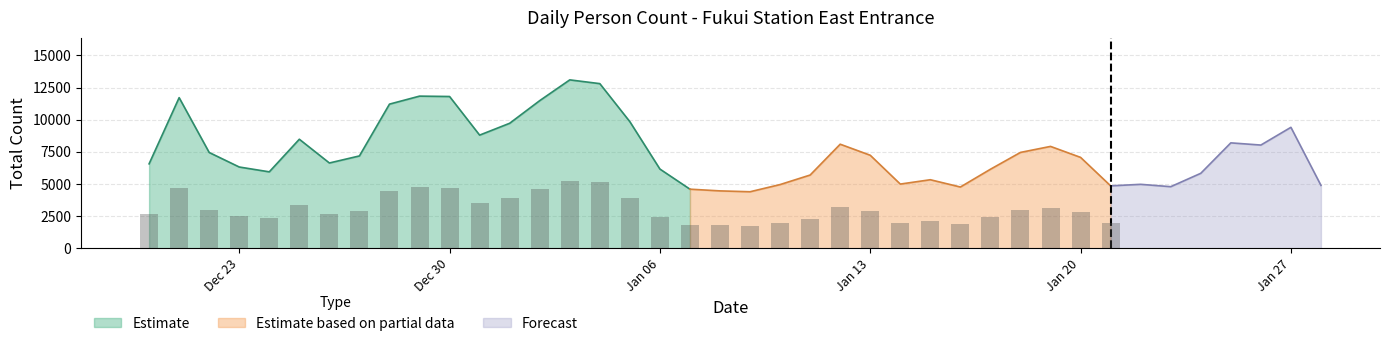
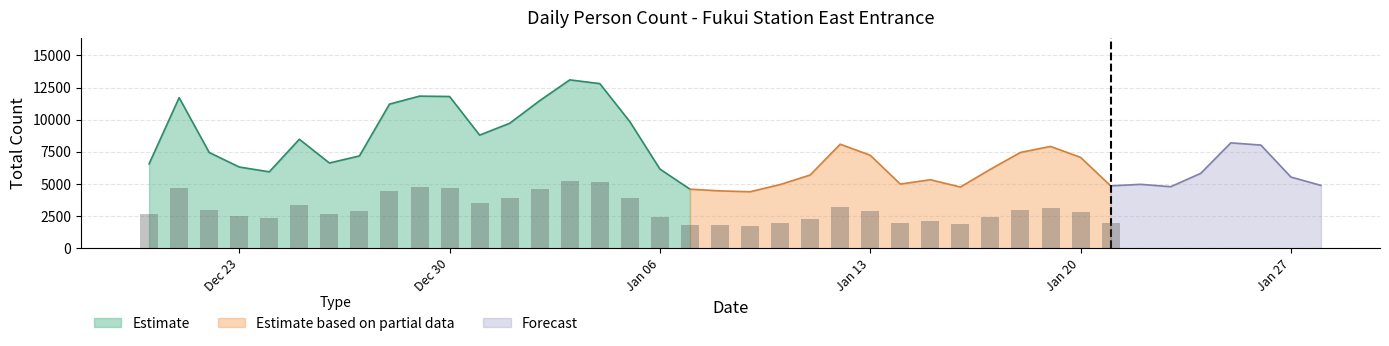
  {
    "Estimate based on partial data": {
      "Jan 13": 7200,
      "Jan 20": 7100
    },
    "Forecast": {
-     "Jan 27": 9400
+     "Jan 27": 5500
    }
  }
